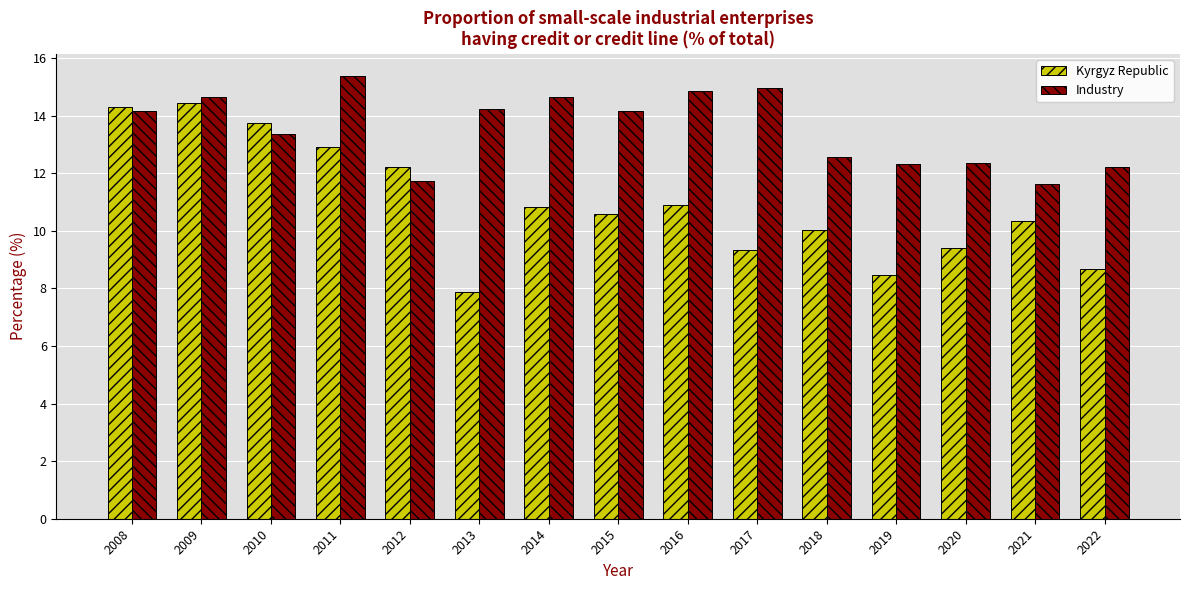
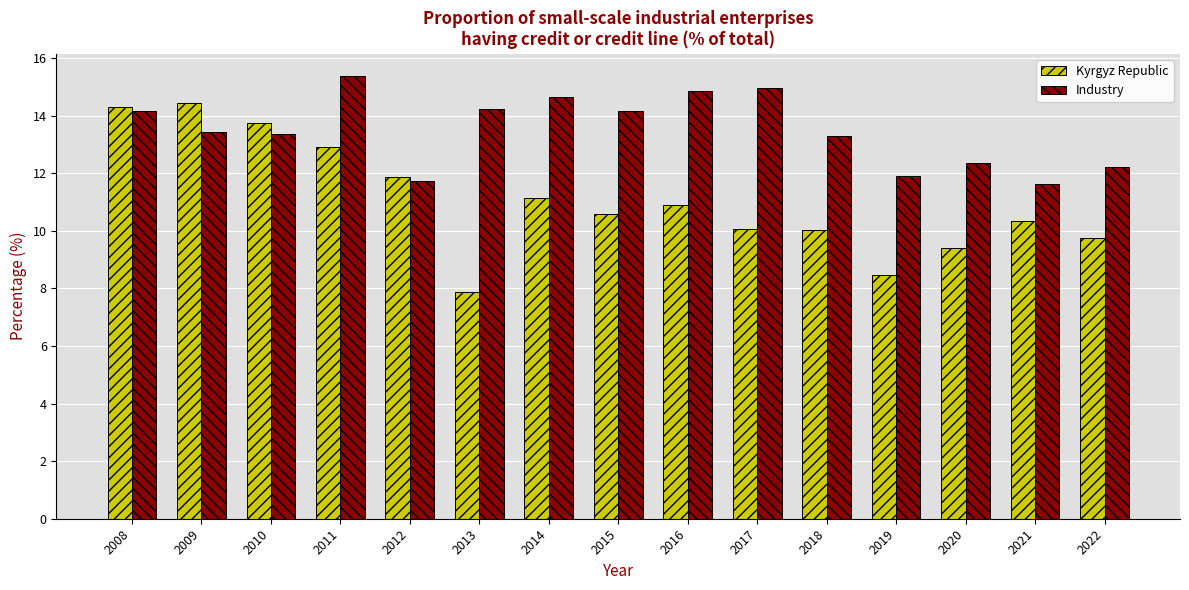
  {
    "Kyrgyz Republic": {
      "2008": 14.3,
      "2009": 14.5,
      "2010": 13.7,
      "2011": 12.9,
-     "2012": 12.2,
+     "2012": 11.9,
      "2013": 7.9,
-     "2014": 10.8,
+     "2014": 11.2,
      "2015": 10.6,
      "2016": 10.9,
-     "2017": 9.3,
+     "2017": 10.1,
      "2018": 10.0,
      "2019": 8.5,
      "2020": 9.4,
      "2021": 10.4,
-     "2022": 8.7
+     "2022": 9.8
    },
    "Industry": {
      "2008": 14.2,
-     "2009": 14.7,
+     "2009": 13.4,
      "2010": 13.4,
      "2011": 15.4,
      "2012": 11.7,
      "2013": 14.2,
      "2014": 14.6,
      "2015": 14.2,
      "2016": 14.9,
      "2017": 15.0,
-     "2018": 12.6,
-     "2019": 12.3,
+     "2018": 13.3,
+     "2019": 11.9,
      "2020": 12.4,
      "2021": 11.6,
      "2022": 12.2
    }
  }
